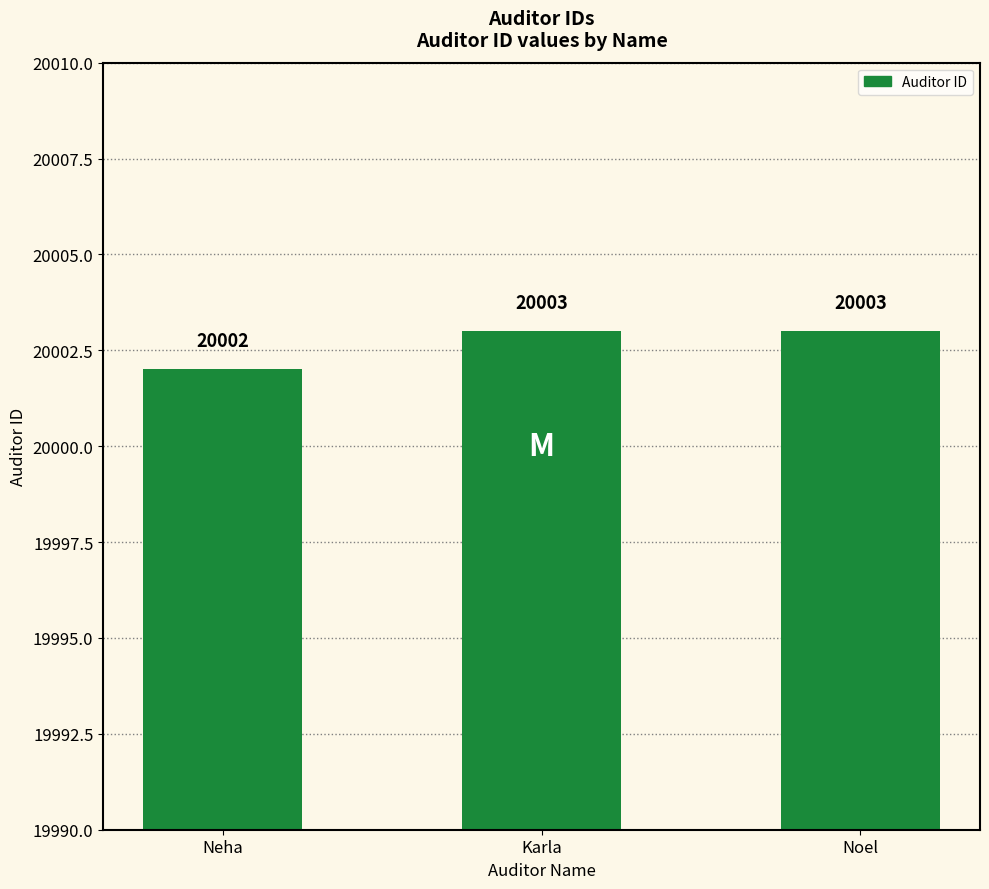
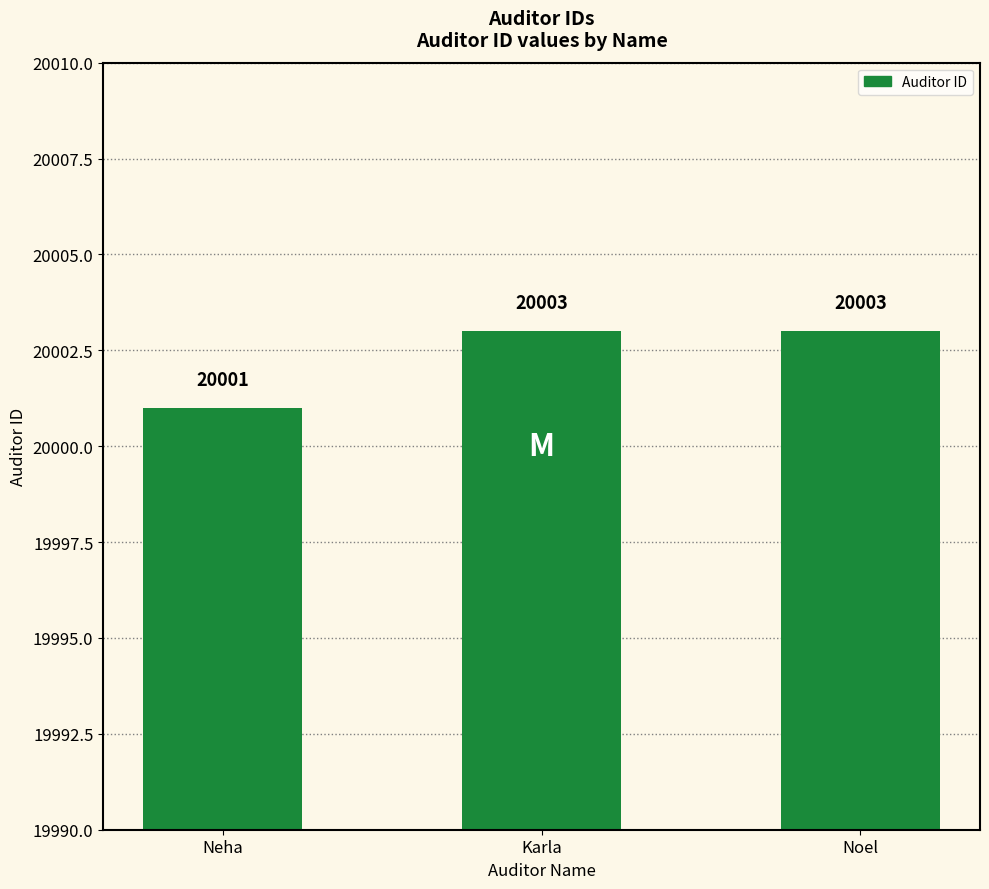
  {
-   "Neha": 20002,
+   "Neha": 20001,
    "Karla": 20003,
    "Noel": 20003
  }
